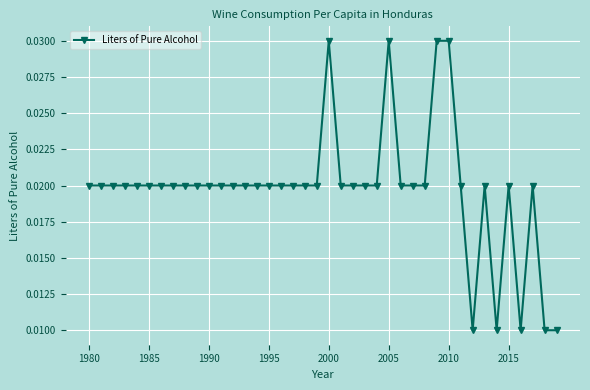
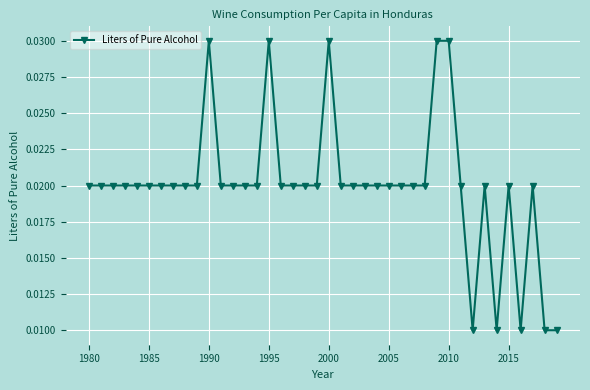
  {
    "1980": 0.02,
    "1985": 0.02,
-   "1990": 0.02,
-   "1995": 0.02,
+   "1990": 0.03,
+   "1995": 0.03,
    "2000": 0.03,
-   "2005": 0.03,
+   "2005": 0.02,
    "2010": 0.03,
    "2015": 0.02
  }
